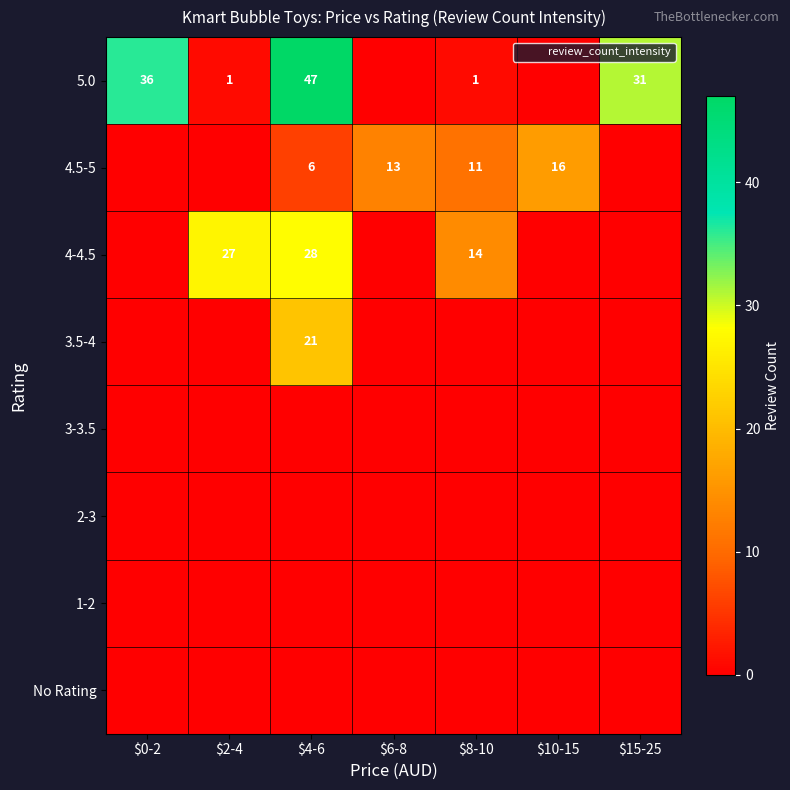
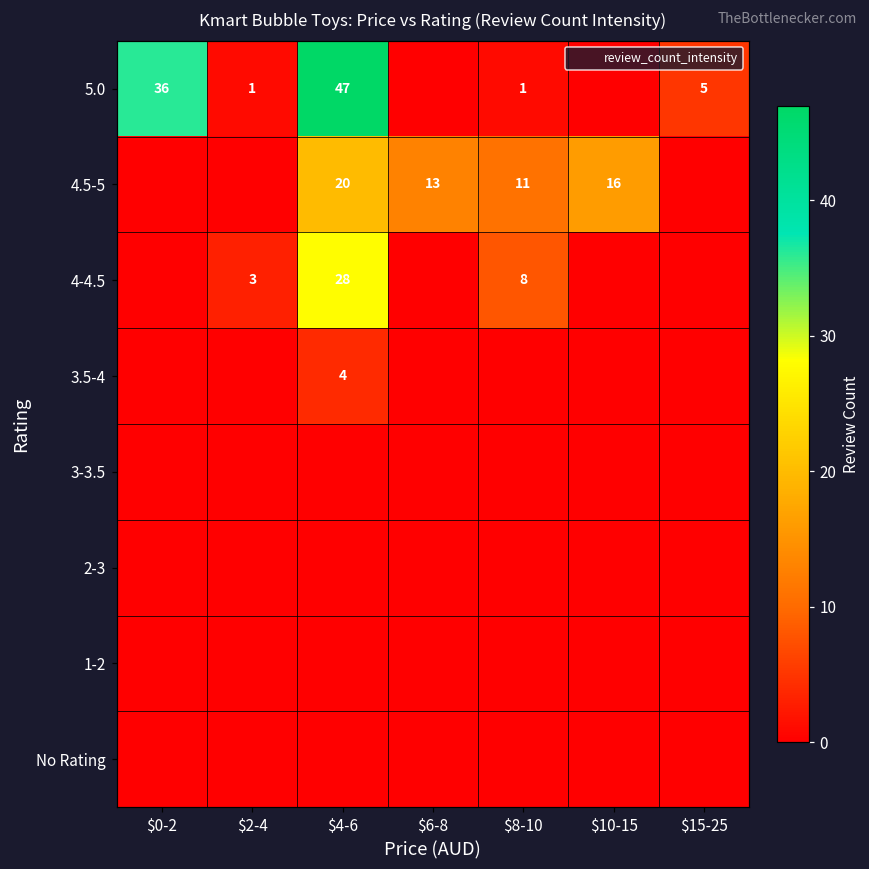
  {
    "5.0": {
      "$0-2": 36,
      "$2-4": 1,
      "$4-6": 47,
      "$8-10": 1,
-     "$15-25": 31
+     "$15-25": 5
    },
    "4.5-5": {
-     "$4-6": 6,
+     "$4-6": 20,
      "$6-8": 13,
      "$8-10": 11,
      "$10-15": 16
    },
    "4-4.5": {
-     "$2-4": 27,
+     "$2-4": 3,
      "$4-6": 28,
-     "$8-10": 14
+     "$8-10": 8
    },
    "3.5-4": {
-     "$4-6": 21
+     "$4-6": 4
    }
  }
